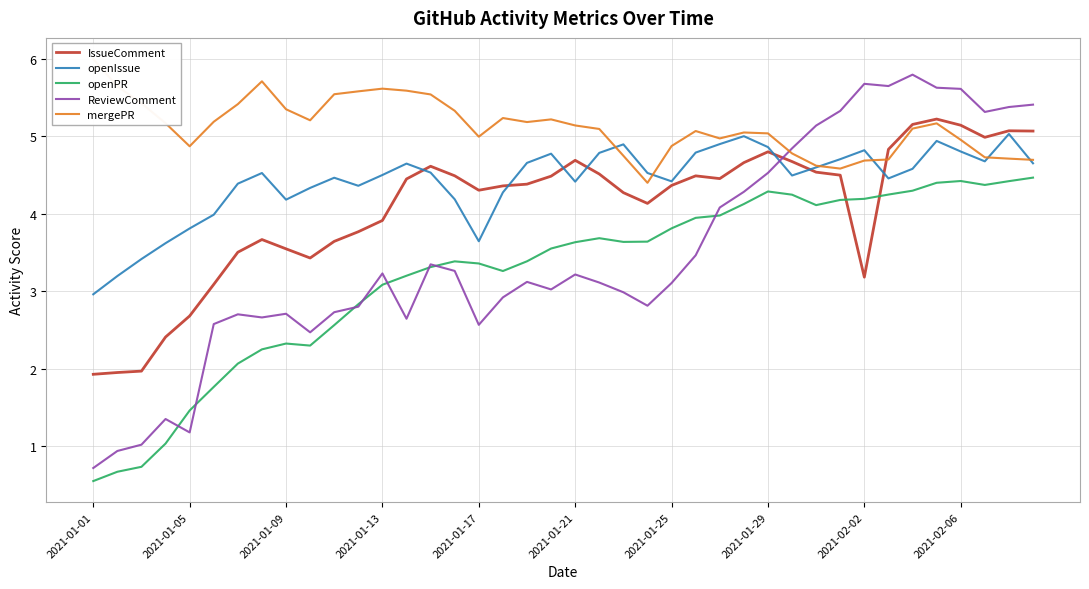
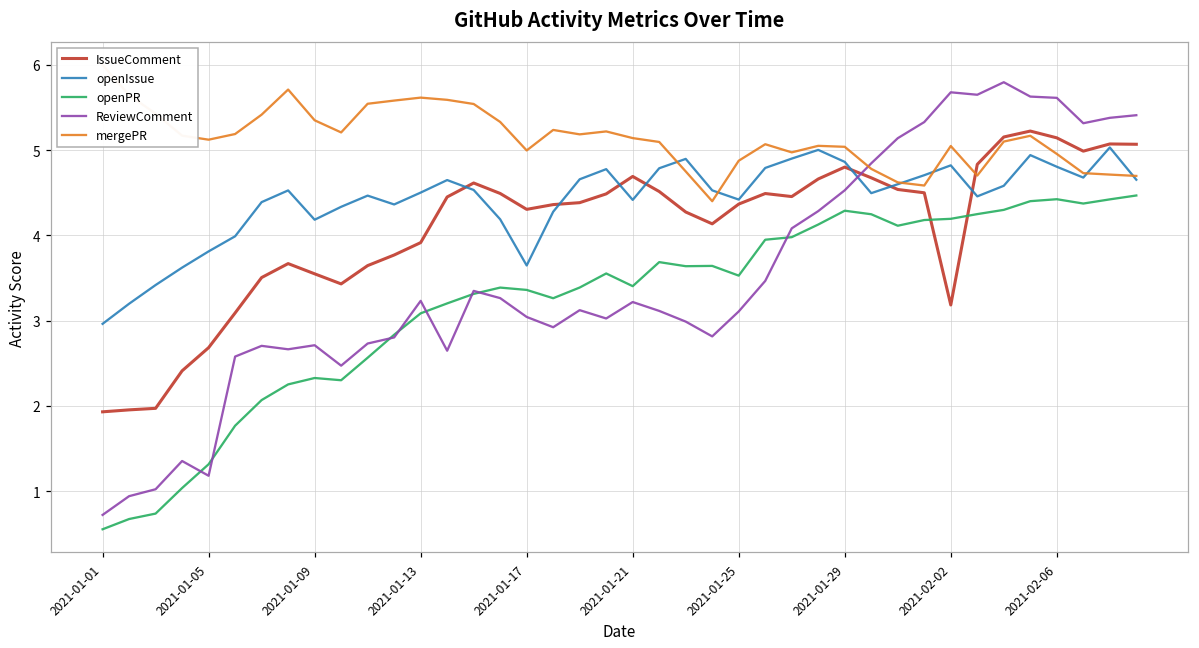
  {
    "IssueComment": {
      "2021-01-01": 1.9,
      "2021-01-05": 2.7,
      "2021-01-09": 3.5,
      "2021-01-13": 3.9,
      "2021-01-17": 4.3,
      "2021-01-21": 4.7,
      "2021-01-25": 4.4,
      "2021-01-29": 4.8,
      "2021-02-02": 3.2,
      "2021-02-06": 5.1
    },
    "openIssue": {
      "2021-01-01": 3.0,
      "2021-01-05": 3.8,
      "2021-01-09": 4.2,
      "2021-01-13": 4.5,
      "2021-01-17": 3.6,
      "2021-01-21": 4.4,
      "2021-01-25": 4.4,
      "2021-01-29": 4.9,
      "2021-02-02": 4.8,
      "2021-02-06": 4.8
    },
    "openPR": {
      "2021-01-01": 0.6,
-     "2021-01-05": 1.5,
+     "2021-01-05": 1.3,
      "2021-01-09": 2.3,
      "2021-01-13": 3.1,
      "2021-01-17": 3.4,
-     "2021-01-21": 3.6,
-     "2021-01-25": 3.8,
+     "2021-01-21": 3.4,
+     "2021-01-25": 3.5,
      "2021-01-29": 4.3,
      "2021-02-02": 4.2,
      "2021-02-06": 4.4
    },
    "ReviewComment": {
      "2021-01-01": 0.7,
      "2021-01-05": 1.2,
      "2021-01-09": 2.7,
      "2021-01-13": 3.2,
-     "2021-01-17": 2.6,
+     "2021-01-17": 3.0,
      "2021-01-21": 3.2,
      "2021-01-25": 3.1,
      "2021-01-29": 4.5,
      "2021-02-02": 5.7,
      "2021-02-06": 5.6
    },
    "mergePR": {
-     "2021-01-05": 4.9,
+     "2021-01-05": 5.1,
      "2021-01-09": 5.4,
      "2021-01-13": 5.6,
      "2021-01-17": 5.0,
      "2021-01-21": 5.1,
      "2021-01-25": 4.9,
      "2021-01-29": 5.0,
-     "2021-02-02": 4.7,
+     "2021-02-02": 5.0,
      "2021-02-06": 5.0
    }
  }
